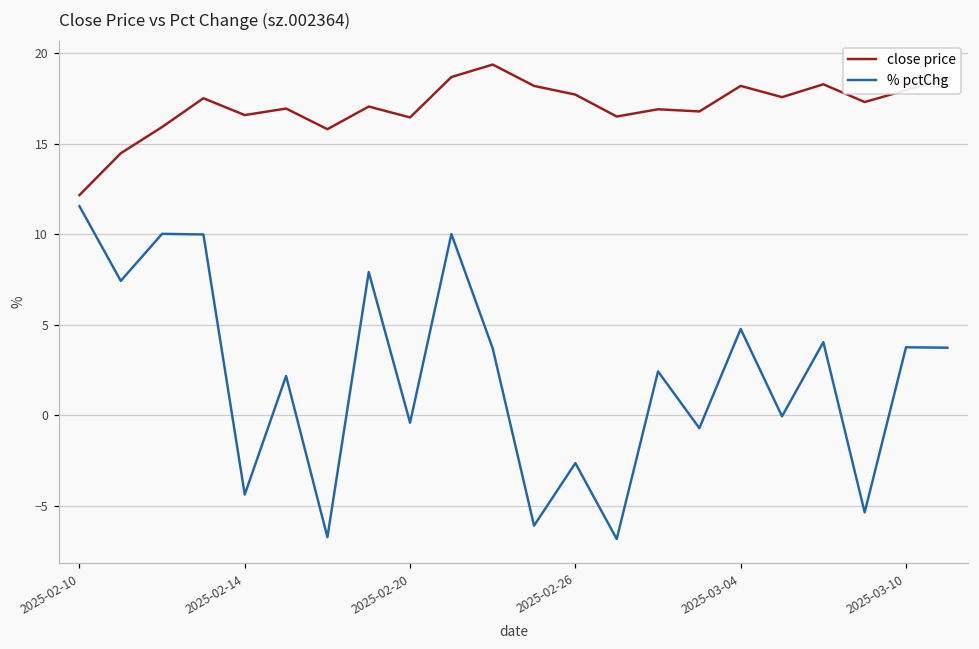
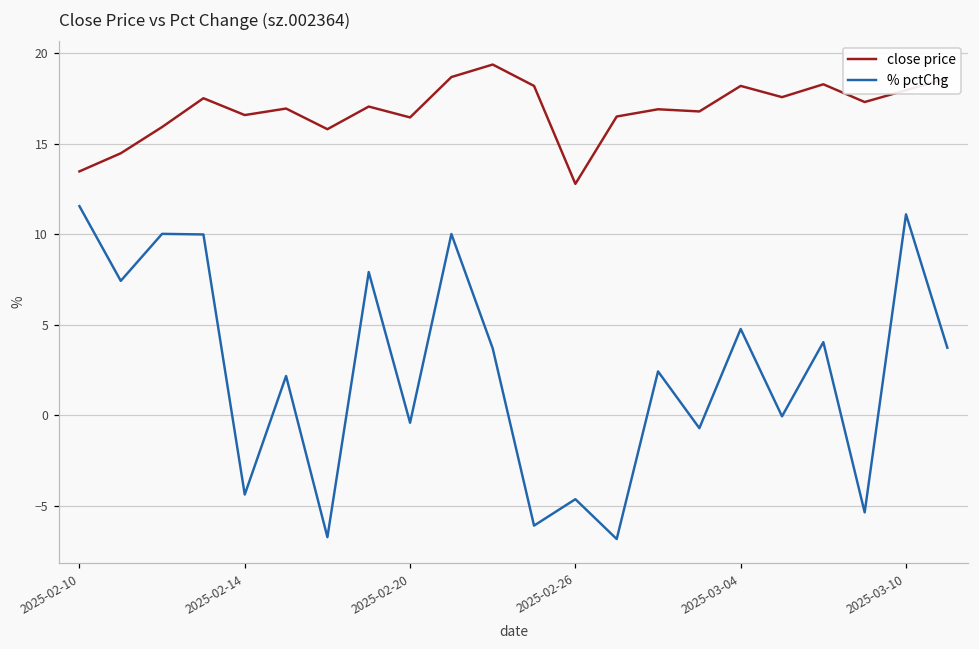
  {
    "close price": {
-     "2025-02-10": 12.2,
+     "2025-02-10": 13.5,
      "2025-02-14": 16.6,
      "2025-02-20": 16.5,
-     "2025-02-26": 17.7,
+     "2025-02-26": 12.8,
      "2025-03-04": 18.2
    },
    "% pctChg": {
      "2025-02-10": 11.6,
      "2025-02-14": -4.4,
      "2025-02-20": -0.4,
-     "2025-02-26": -2.6,
+     "2025-02-26": -4.6,
      "2025-03-04": 4.8,
-     "2025-03-10": 3.8
+     "2025-03-10": 11.1
    }
  }
